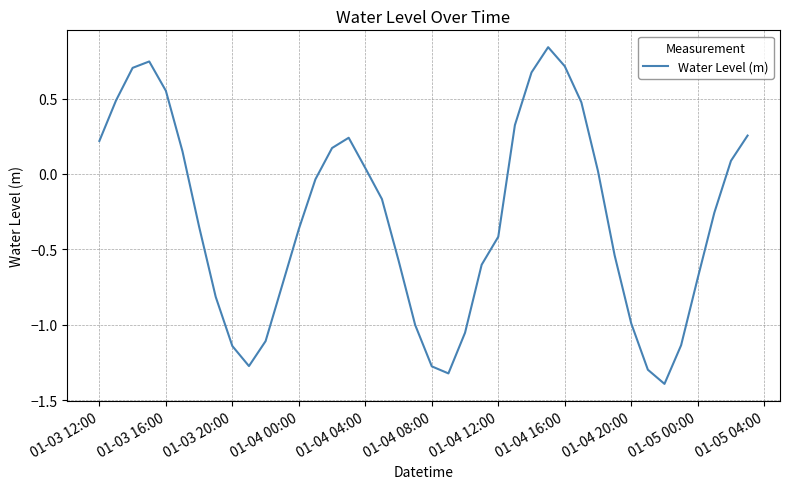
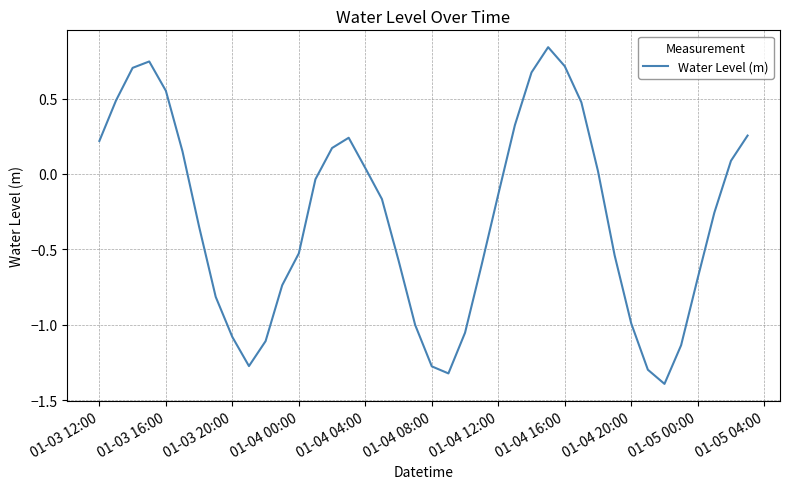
  {
    "01-03 12:00": 0.22,
    "01-03 16:00": 0.55,
-   "01-03 20:00": -1.14,
-   "01-04 00:00": -0.37,
+   "01-03 20:00": -1.08,
+   "01-04 00:00": -0.53,
    "01-04 04:00": 0.04,
    "01-04 08:00": -1.28,
-   "01-04 12:00": -0.42,
+   "01-04 12:00": -0.14,
    "01-04 16:00": 0.71,
    "01-04 20:00": -0.99,
    "01-05 00:00": -0.69
  }
